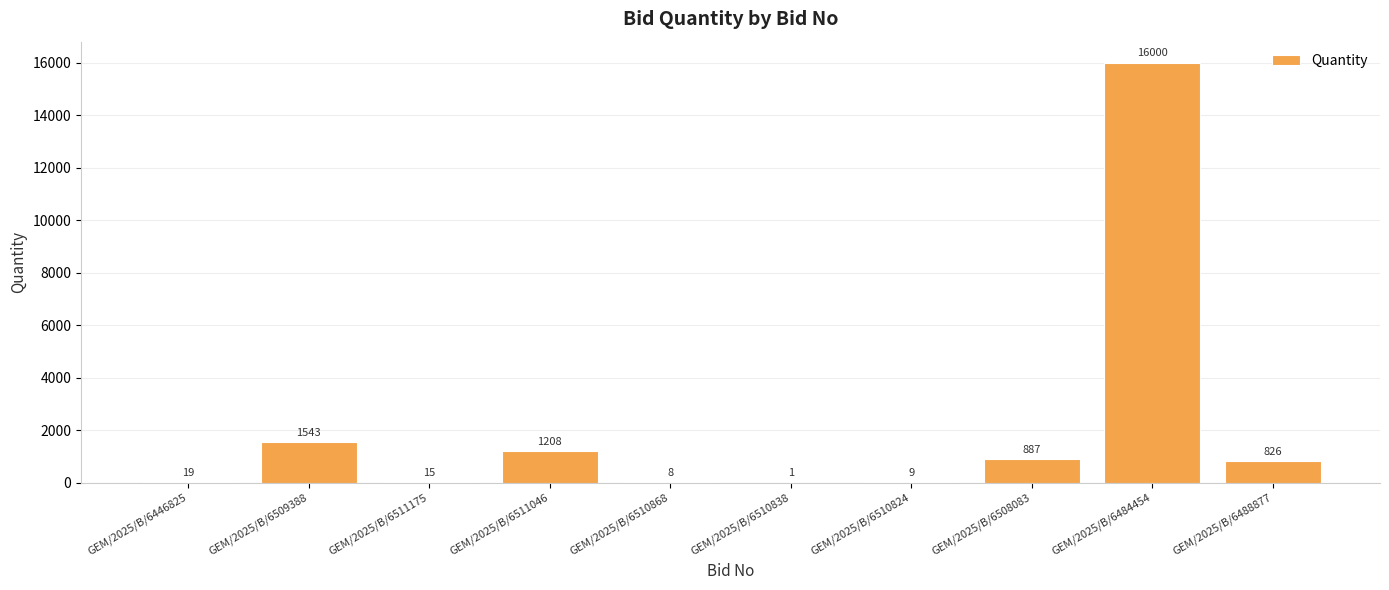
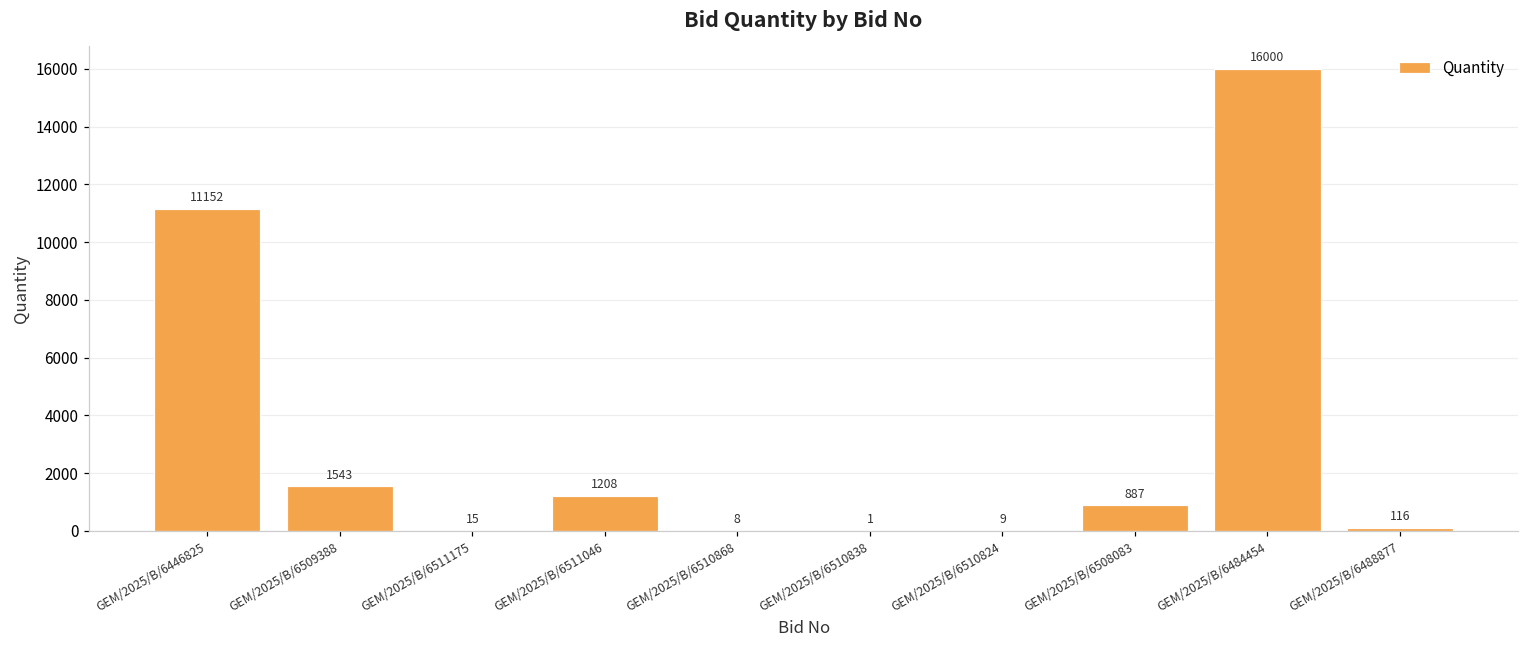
  {
-   "GEM/2025/B/6446825": 19,
+   "GEM/2025/B/6446825": 11152,
    "GEM/2025/B/6509388": 1543,
    "GEM/2025/B/6511175": 15,
    "GEM/2025/B/6511046": 1208,
    "GEM/2025/B/6510868": 8,
    "GEM/2025/B/6510838": 1,
    "GEM/2025/B/6510824": 9,
    "GEM/2025/B/6508083": 887,
    "GEM/2025/B/6484454": 16000,
-   "GEM/2025/B/6488877": 826
+   "GEM/2025/B/6488877": 116
  }
